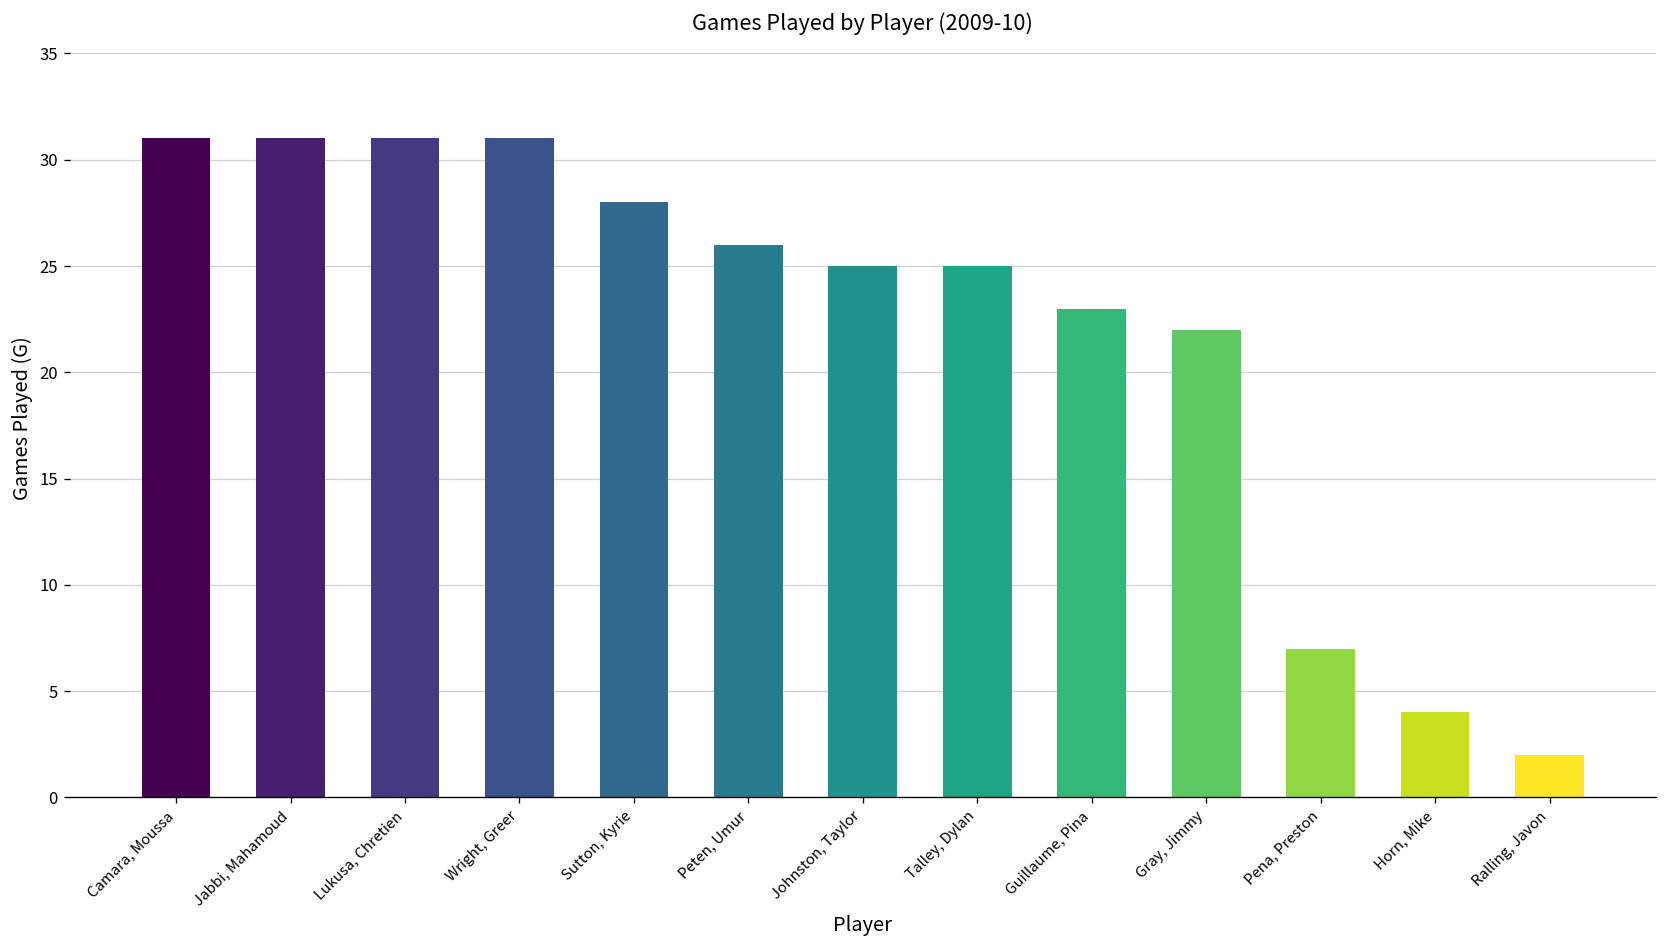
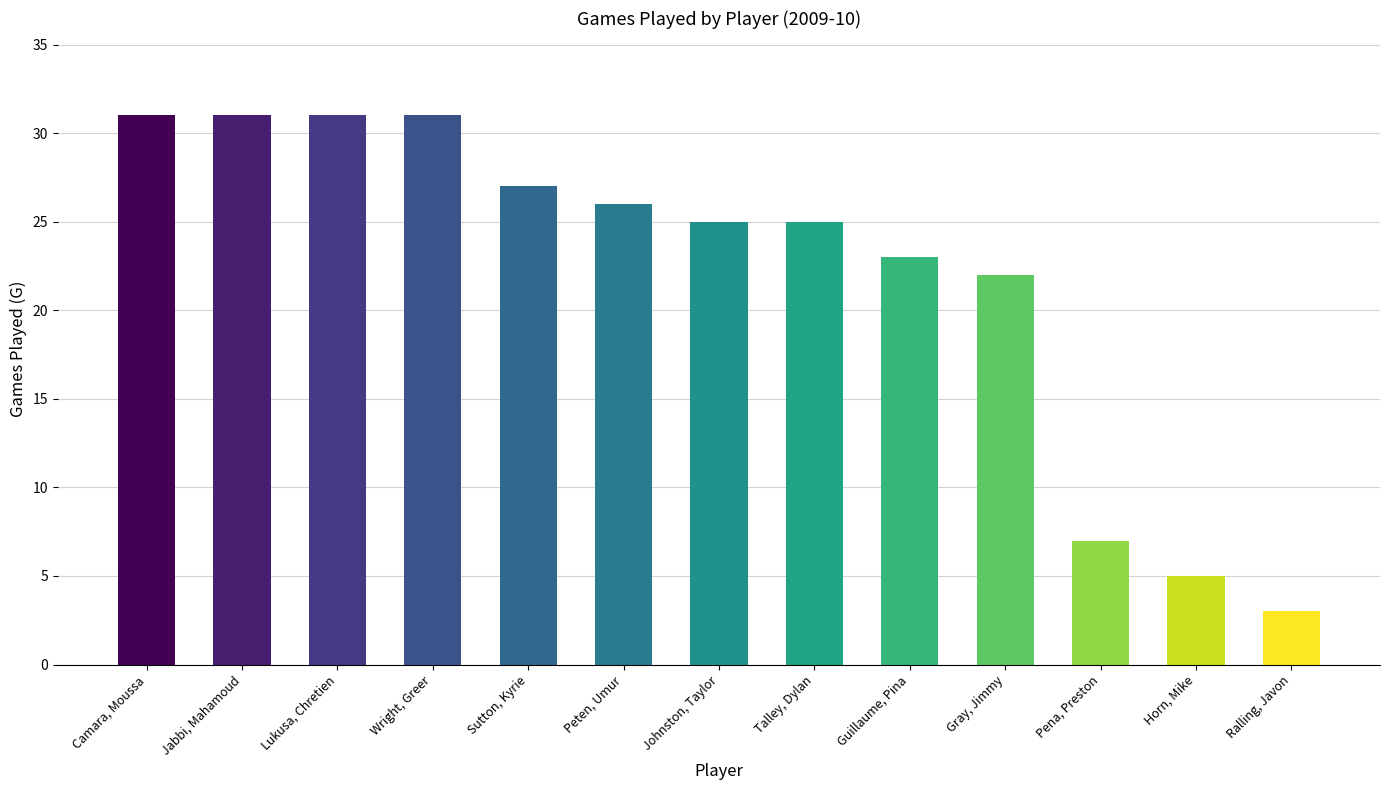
  {
    "Camara, Moussa": 31,
    "Jabbi, Mahamoud": 31,
    "Lukusa, Chretien": 31,
    "Wright, Greer": 31,
-   "Sutton, Kyrie": 28,
+   "Sutton, Kyrie": 27,
    "Peten, Umur": 26,
    "Johnston, Taylor": 25,
    "Talley, Dylan": 25,
    "Guillaume, Pina": 23,
    "Gray, Jimmy": 22,
    "Pena, Preston": 7,
-   "Horn, Mike": 4,
-   "Ralling, Javon": 2
+   "Horn, Mike": 5,
+   "Ralling, Javon": 3
  }
